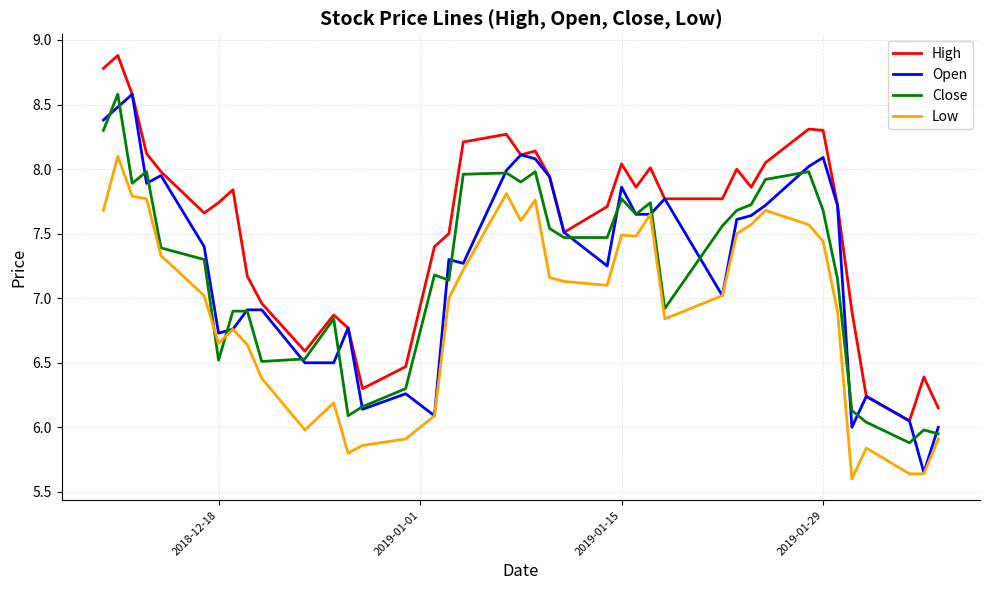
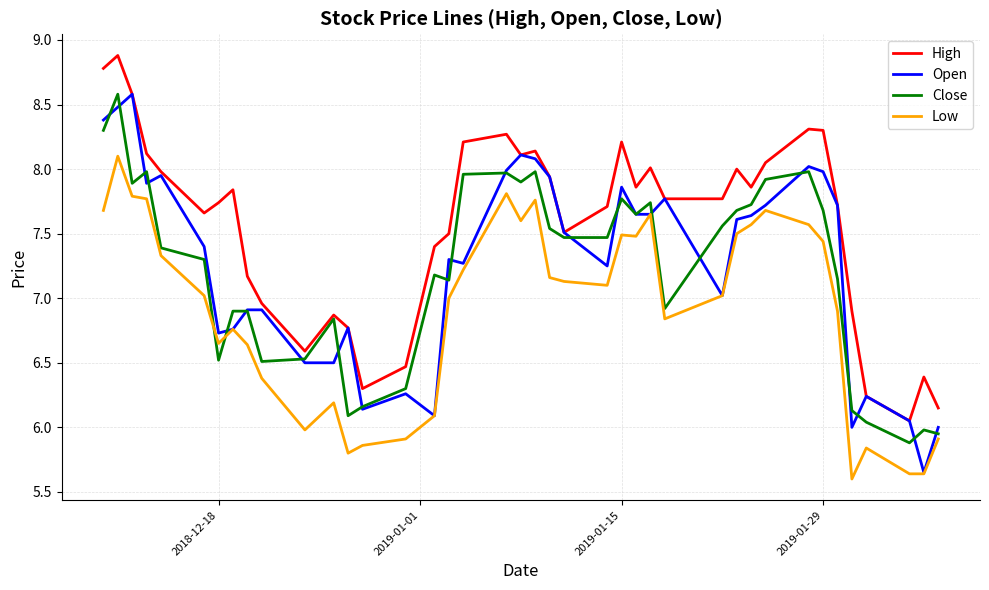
  {
    "High": {
      "2018-12-18": 7.74,
-     "2019-01-15": 8.04,
+     "2019-01-15": 8.21,
      "2019-01-29": 8.30
    },
    "Open": {
      "2018-12-18": 6.73,
      "2019-01-15": 7.86,
-     "2019-01-29": 8.09
+     "2019-01-29": 7.98
    },
    "Close": {
      "2018-12-18": 6.52,
      "2019-01-15": 7.77,
      "2019-01-29": 7.68
    },
    "Low": {
      "2018-12-18": 6.65,
      "2019-01-15": 7.49,
      "2019-01-29": 7.44
    }
  }
